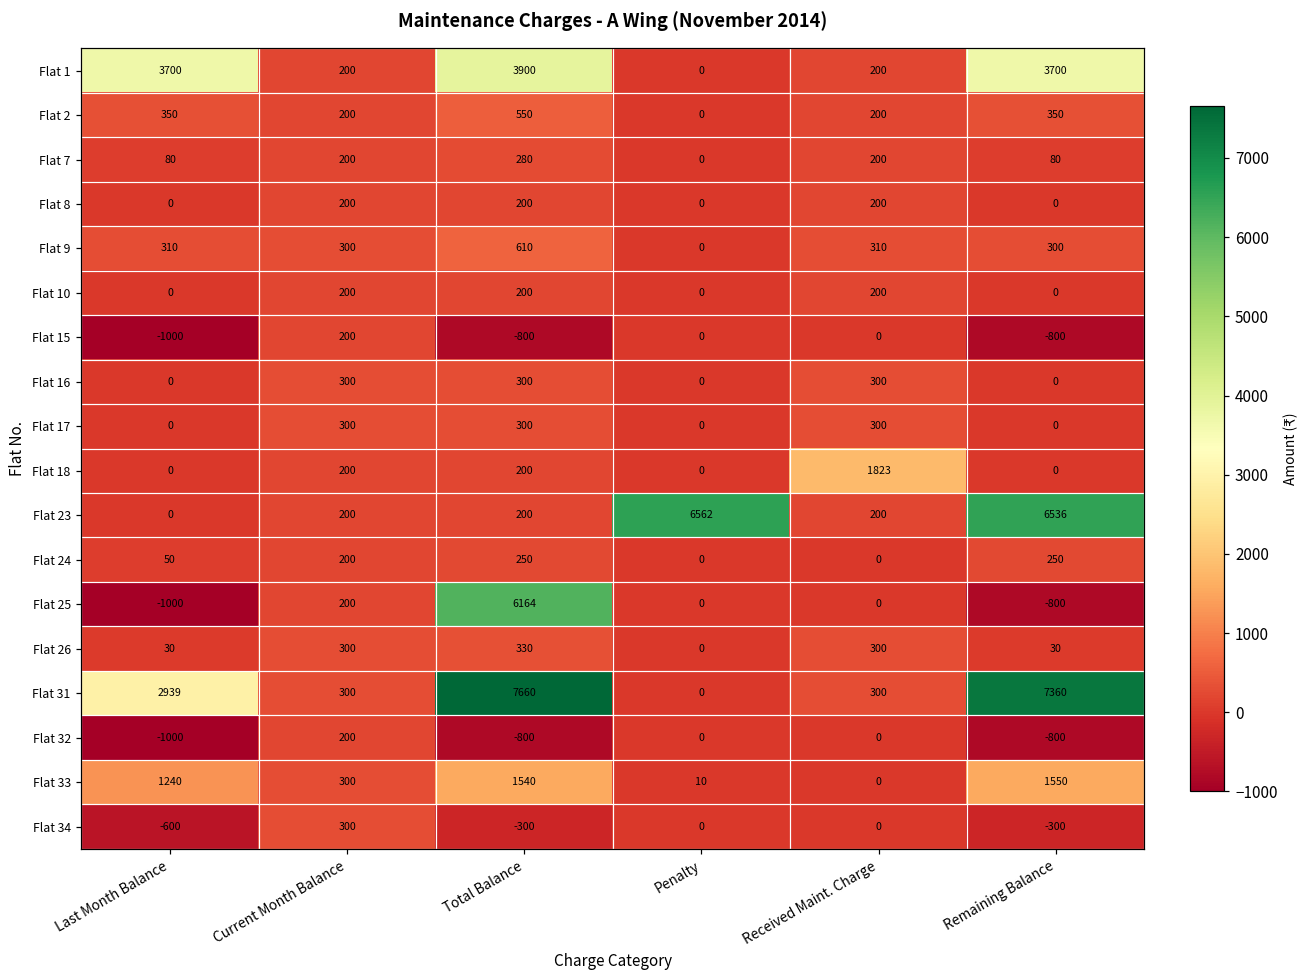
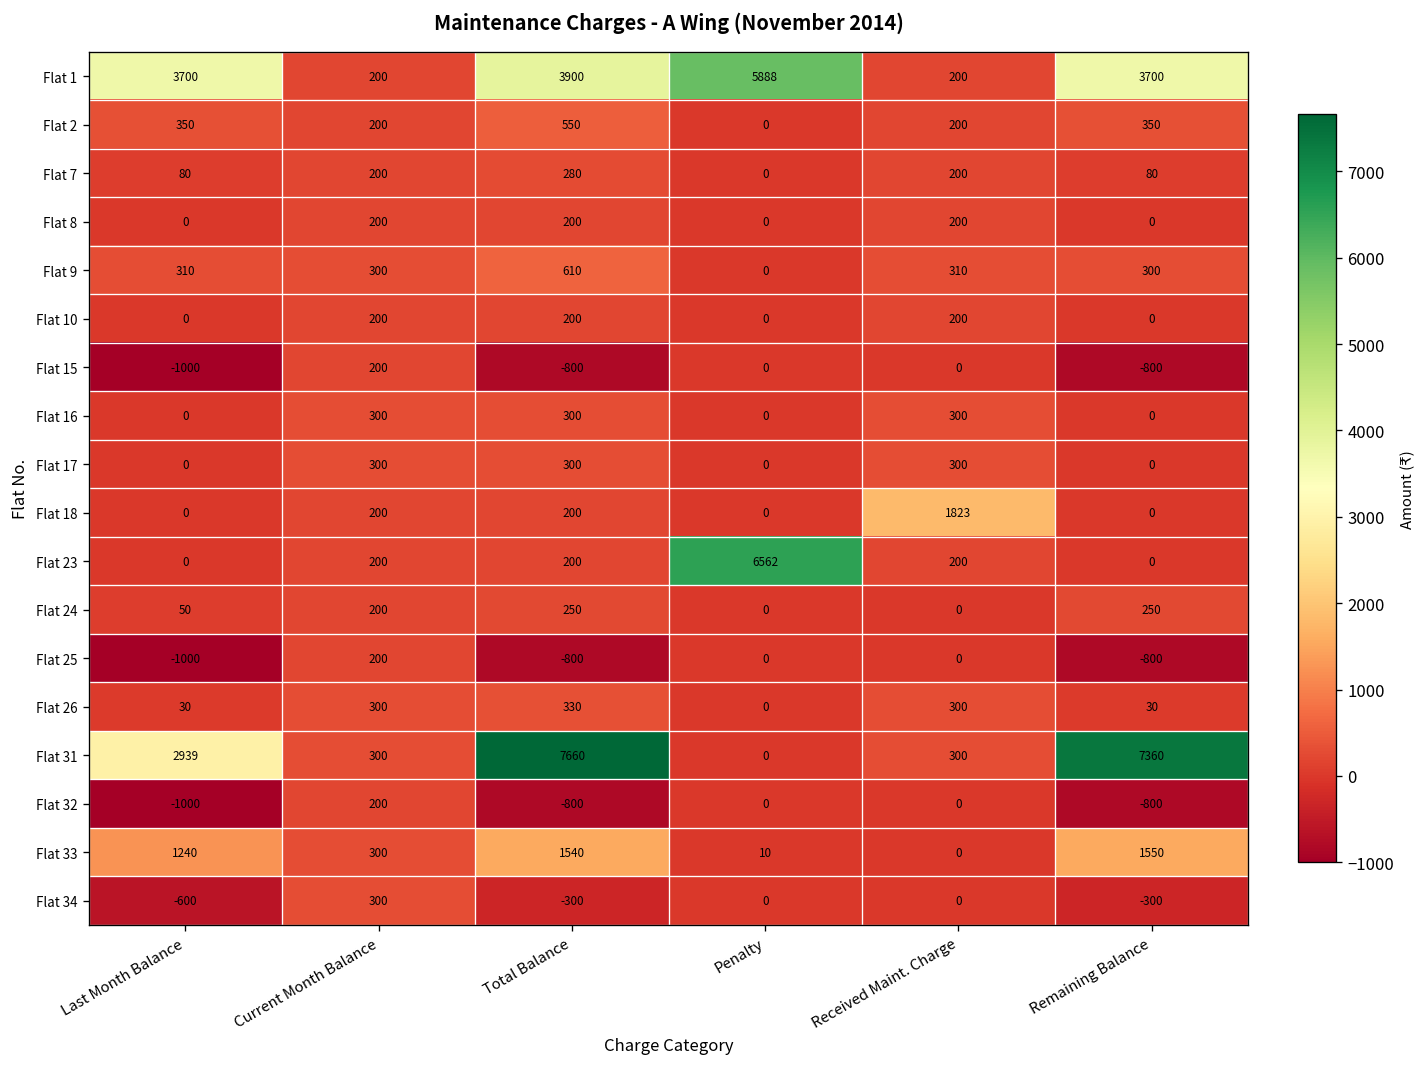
  {
    "Flat 1": {
      "Last Month Balance": 3700,
      "Current Month Balance": 200,
      "Total Balance": 3900,
-     "Penalty": 0,
+     "Penalty": 5888,
      "Received Maint. Charge": 200,
      "Remaining Balance": 3700
    },
    "Flat 2": {
      "Last Month Balance": 350,
      "Current Month Balance": 200,
      "Total Balance": 550,
      "Penalty": 0,
      "Received Maint. Charge": 200,
      "Remaining Balance": 350
    },
    "Flat 7": {
      "Last Month Balance": 80,
      "Current Month Balance": 200,
      "Total Balance": 280,
      "Penalty": 0,
      "Received Maint. Charge": 200,
      "Remaining Balance": 80
    },
    "Flat 8": {
      "Last Month Balance": 0,
      "Current Month Balance": 200,
      "Total Balance": 200,
      "Penalty": 0,
      "Received Maint. Charge": 200,
      "Remaining Balance": 0
    },
    "Flat 9": {
      "Last Month Balance": 310,
      "Current Month Balance": 300,
      "Total Balance": 610,
      "Penalty": 0,
      "Received Maint. Charge": 310,
      "Remaining Balance": 300
    },
    "Flat 10": {
      "Last Month Balance": 0,
      "Current Month Balance": 200,
      "Total Balance": 200,
      "Penalty": 0,
      "Received Maint. Charge": 200,
      "Remaining Balance": 0
    },
    "Flat 15": {
      "Last Month Balance": -1000,
      "Current Month Balance": 200,
      "Total Balance": -800,
      "Penalty": 0,
      "Received Maint. Charge": 0,
      "Remaining Balance": -800
    },
    "Flat 16": {
      "Last Month Balance": 0,
      "Current Month Balance": 300,
      "Total Balance": 300,
      "Penalty": 0,
      "Received Maint. Charge": 300,
      "Remaining Balance": 0
    },
    "Flat 17": {
      "Last Month Balance": 0,
      "Current Month Balance": 300,
      "Total Balance": 300,
      "Penalty": 0,
      "Received Maint. Charge": 300,
      "Remaining Balance": 0
    },
    "Flat 18": {
      "Last Month Balance": 0,
      "Current Month Balance": 200,
      "Total Balance": 200,
      "Penalty": 0,
      "Received Maint. Charge": 1823,
      "Remaining Balance": 0
    },
    "Flat 23": {
      "Last Month Balance": 0,
      "Current Month Balance": 200,
      "Total Balance": 200,
      "Penalty": 6562,
      "Received Maint. Charge": 200,
-     "Remaining Balance": 6536
+     "Remaining Balance": 0
    },
    "Flat 24": {
      "Last Month Balance": 50,
      "Current Month Balance": 200,
      "Total Balance": 250,
      "Penalty": 0,
      "Received Maint. Charge": 0,
      "Remaining Balance": 250
    },
    "Flat 25": {
      "Last Month Balance": -1000,
      "Current Month Balance": 200,
-     "Total Balance": 6164,
+     "Total Balance": -800,
      "Penalty": 0,
      "Received Maint. Charge": 0,
      "Remaining Balance": -800
    },
    "Flat 26": {
      "Last Month Balance": 30,
      "Current Month Balance": 300,
      "Total Balance": 330,
      "Penalty": 0,
      "Received Maint. Charge": 300,
      "Remaining Balance": 30
    },
    "Flat 31": {
      "Last Month Balance": 2939,
      "Current Month Balance": 300,
      "Total Balance": 7660,
      "Penalty": 0,
      "Received Maint. Charge": 300,
      "Remaining Balance": 7360
    },
    "Flat 32": {
      "Last Month Balance": -1000,
      "Current Month Balance": 200,
      "Total Balance": -800,
      "Penalty": 0,
      "Received Maint. Charge": 0,
      "Remaining Balance": -800
    },
    "Flat 33": {
      "Last Month Balance": 1240,
      "Current Month Balance": 300,
      "Total Balance": 1540,
      "Penalty": 10,
      "Received Maint. Charge": 0,
      "Remaining Balance": 1550
    },
    "Flat 34": {
      "Last Month Balance": -600,
      "Current Month Balance": 300,
      "Total Balance": -300,
      "Penalty": 0,
      "Received Maint. Charge": 0,
      "Remaining Balance": -300
    }
  }
